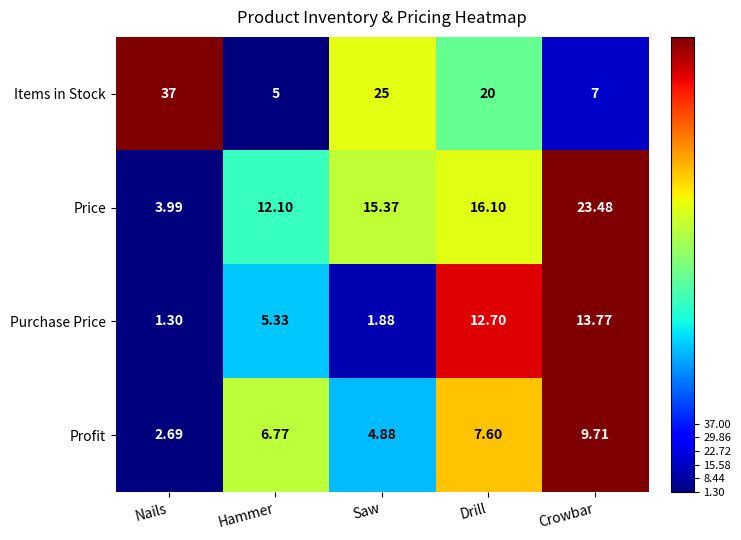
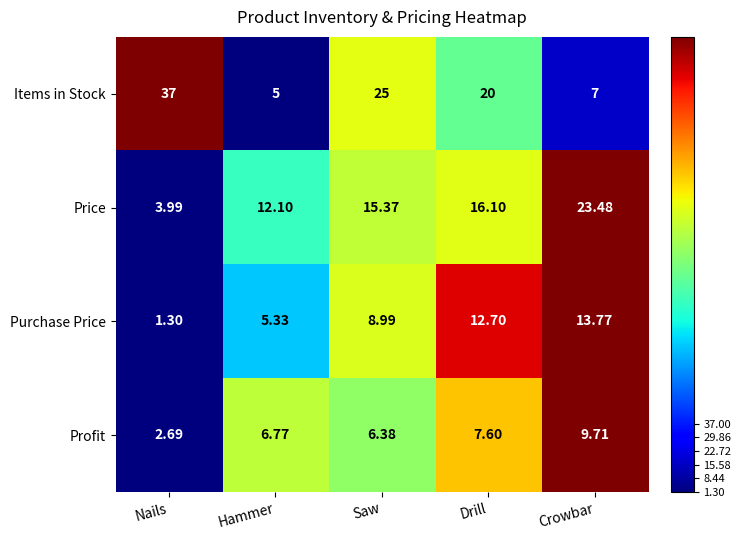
  {
    "Items in Stock": {
      "Nails": 37,
      "Hammer": 5,
      "Saw": 25,
      "Drill": 20,
      "Crowbar": 7
    },
    "Price": {
      "Nails": 3.99,
      "Hammer": 12.10,
      "Saw": 15.37,
      "Drill": 16.10,
      "Crowbar": 23.48
    },
    "Purchase Price": {
      "Nails": 1.30,
      "Hammer": 5.33,
-     "Saw": 1.88,
+     "Saw": 8.99,
      "Drill": 12.70,
      "Crowbar": 13.77
    },
    "Profit": {
      "Nails": 2.69,
      "Hammer": 6.77,
-     "Saw": 4.88,
+     "Saw": 6.38,
      "Drill": 7.60,
      "Crowbar": 9.71
    }
  }
